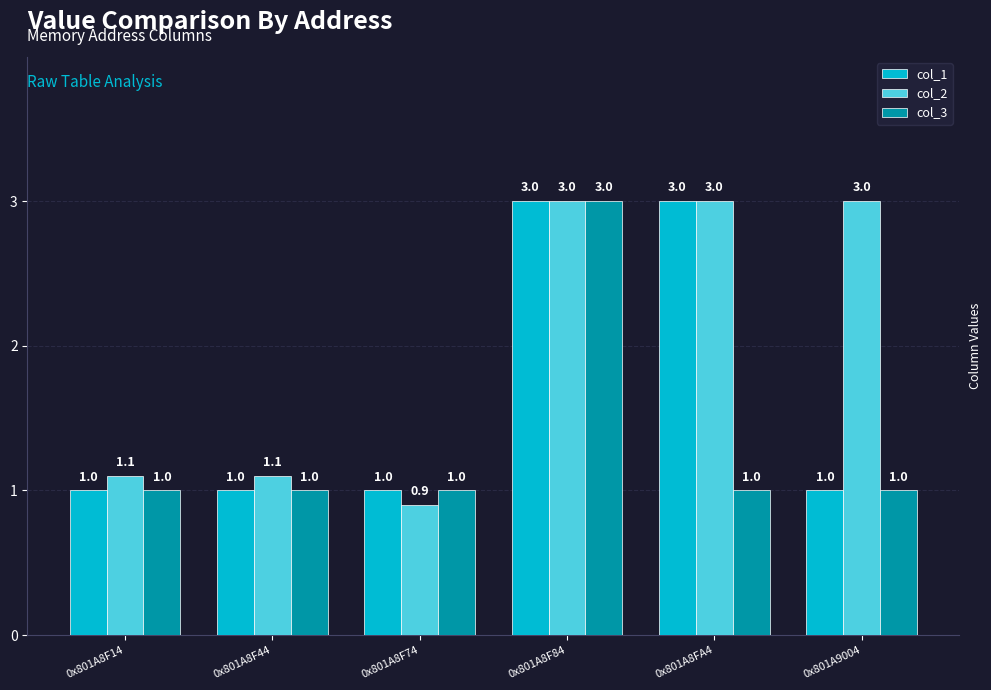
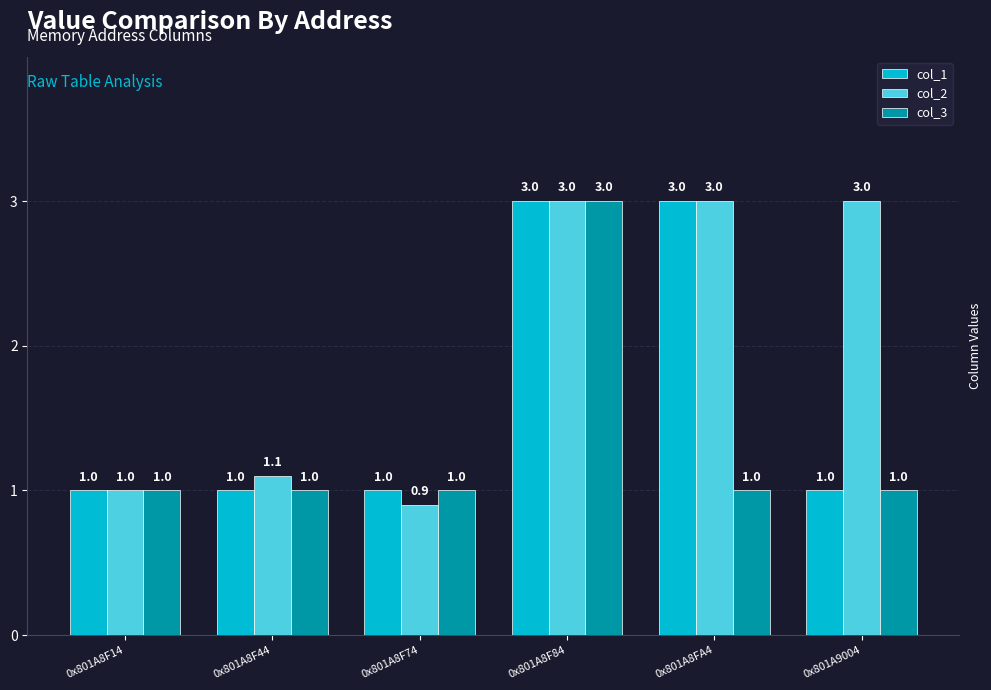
  {
    "col_2": {
-     "0x801A8F14": 1.1,
+     "0x801A8F14": 1.0,
      "0x801A8F44": 1.1,
      "0x801A8F74": 0.9,
      "0x801A8F84": 3.0,
      "0x801A8FA4": 3.0,
      "0x801A9004": 3.0
    }
  }
